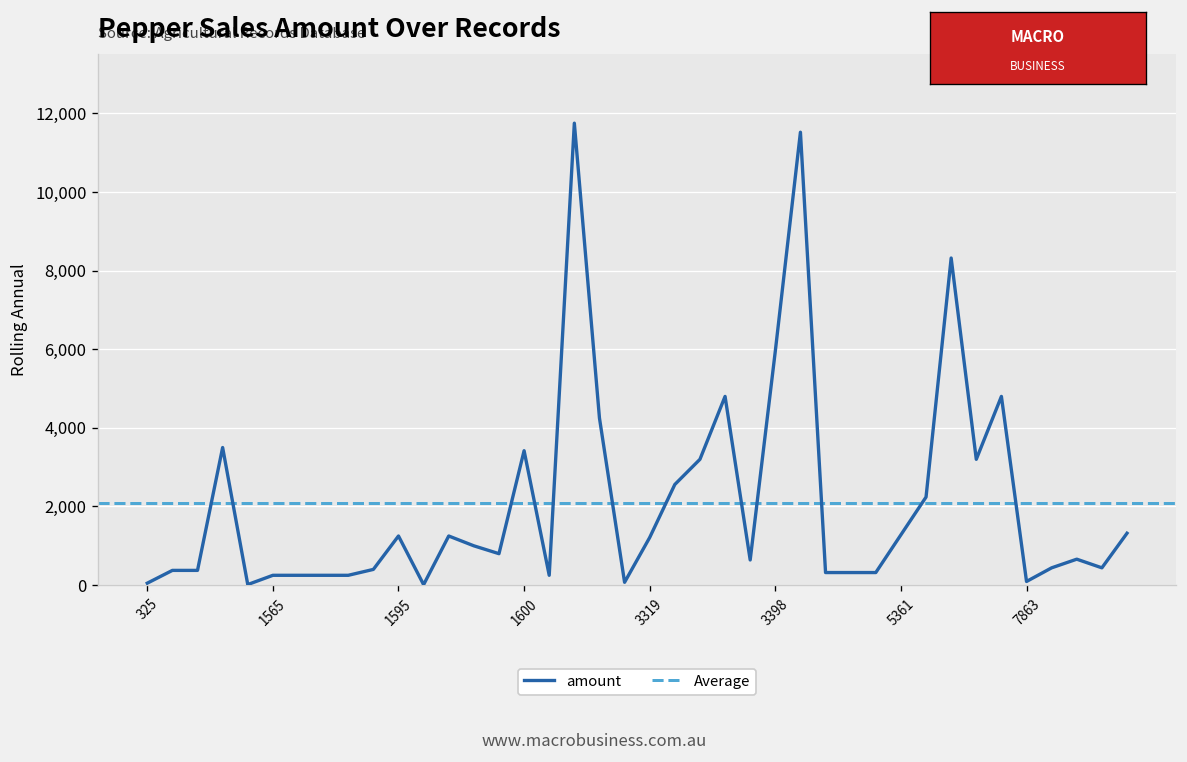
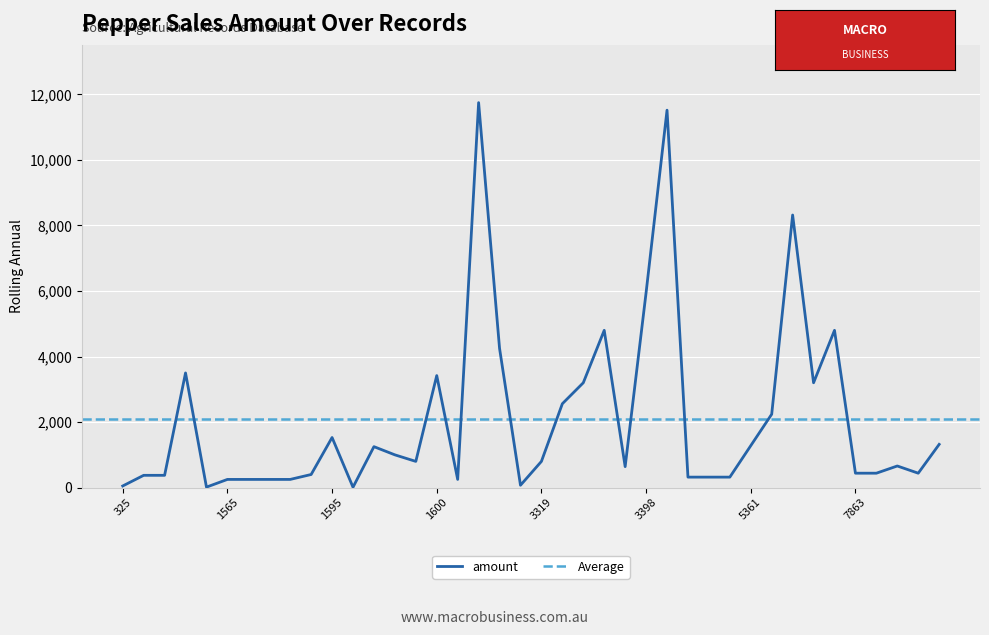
  {
    "325": "100",
    "1565": "300",
-   "1595": "1,300",
+   "1595": "1,500",
    "1600": "3,400",
-   "3319": "1,200",
+   "3319": "800",
    "3398": "6,000",
    "5361": "1,300",
-   "7863": "100"
+   "7863": "400"
  }
